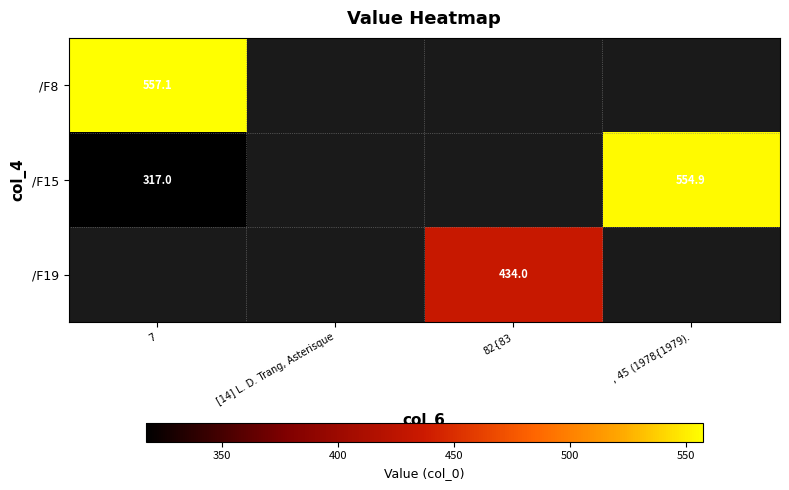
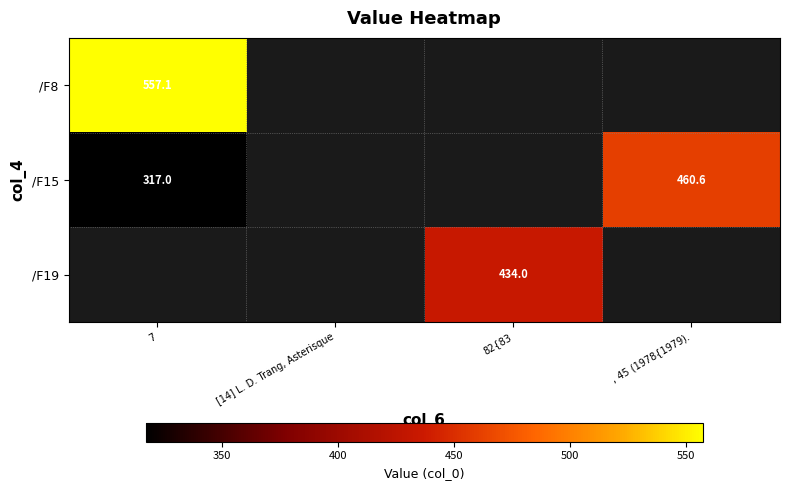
  {
    "/F8": {
      "7": 557.1
    },
    "/F15": {
      "7": 317.0,
-     ", 45 (1978{1979).": 554.9
+     ", 45 (1978{1979).": 460.6
    },
    "/F19": {
      "82{83": 434.0
    }
  }
